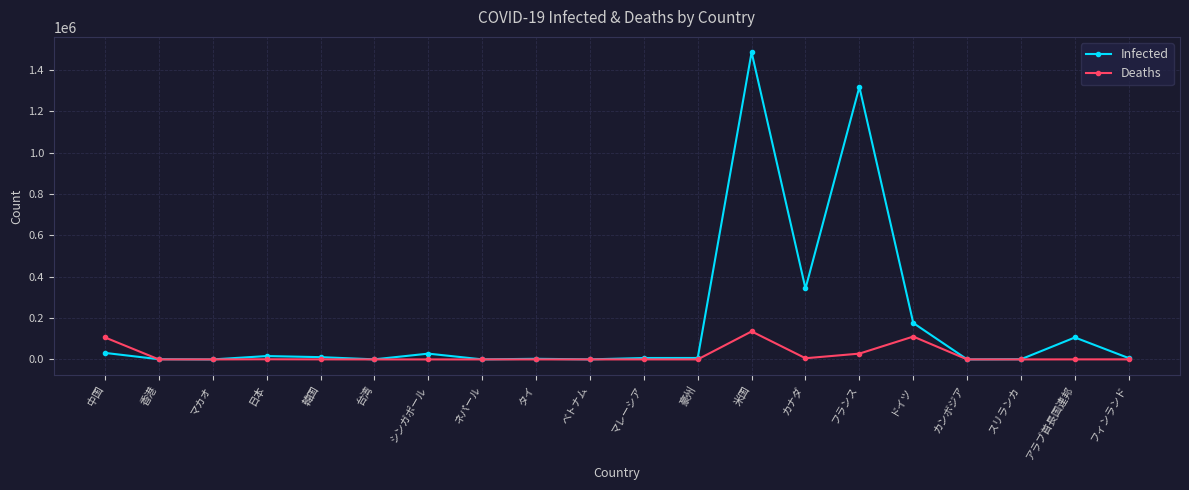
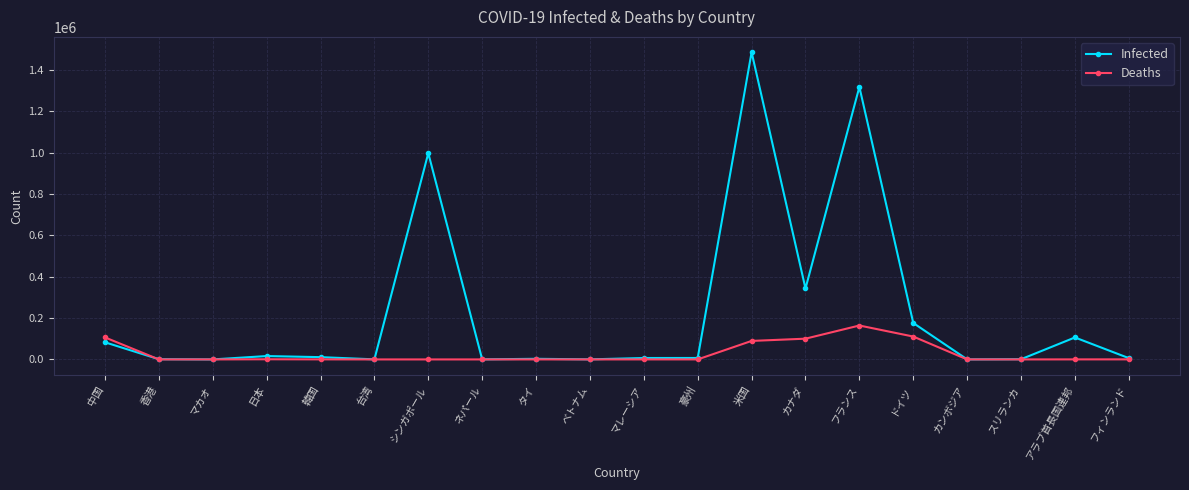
  {
    "Infected": {
-     "中国": 30000,
+     "中国": 80000,
      "日本": 20000,
-     "シンガポール": 30000,
+     "シンガポール": 1000000,
      "米国": 1490000,
      "カナダ": 340000,
      "フランス": 1320000,
      "ドイツ": 180000,
      "アラブ首長国連邦": 110000
    },
    "Deaths": {
      "中国": 110000,
      "日本": 0,
      "シンガポール": 0,
-     "米国": 140000,
-     "カナダ": 10000,
-     "フランス": 30000,
+     "米国": 90000,
+     "カナダ": 100000,
+     "フランス": 160000,
      "ドイツ": 110000,
      "アラブ首長国連邦": 0
    }
  }
